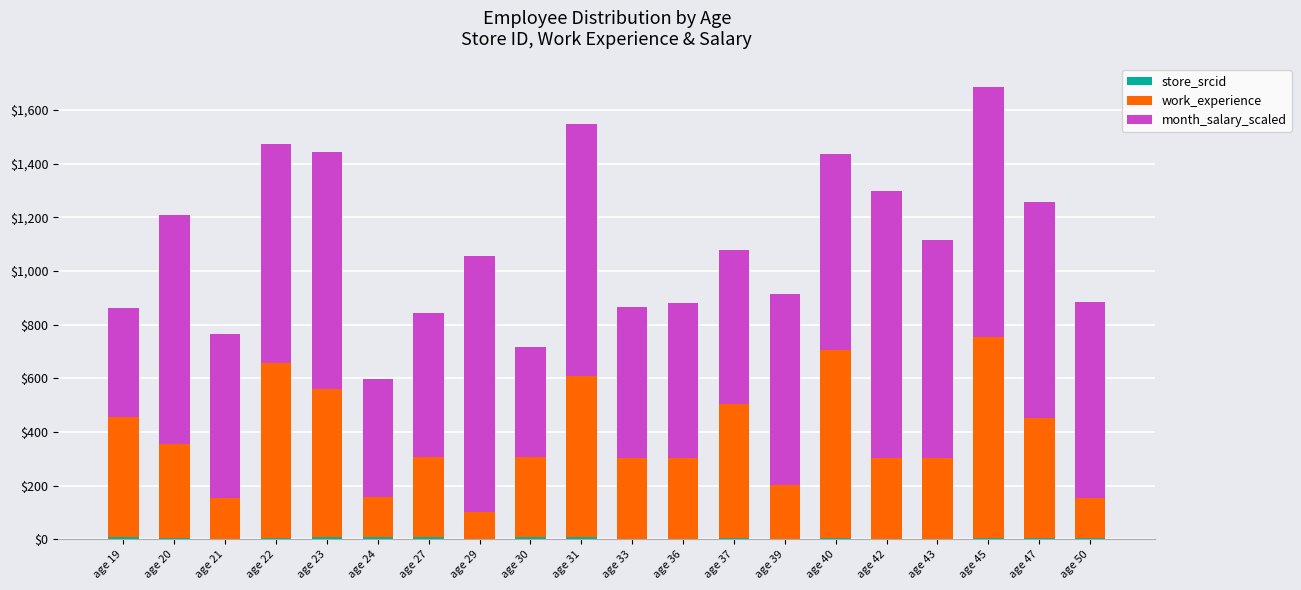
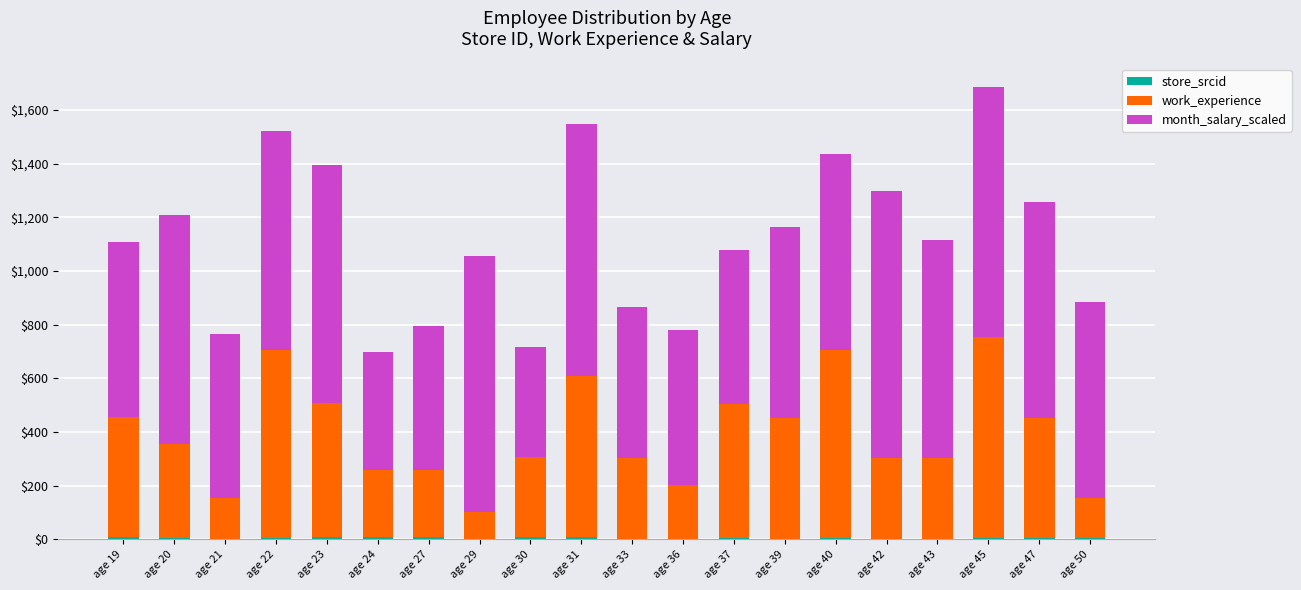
  {
    "work_experience": {
      "age 19": "$450",
      "age 20": "$350",
      "age 21": "$150",
-     "age 22": "$650",
-     "age 23": "$550",
-     "age 24": "$150",
-     "age 27": "$300",
+     "age 22": "$700",
+     "age 23": "$500",
+     "age 24": "$250",
+     "age 27": "$250",
      "age 29": "$100",
      "age 30": "$300",
      "age 31": "$600",
      "age 33": "$300",
-     "age 36": "$300",
+     "age 36": "$200",
      "age 37": "$500",
-     "age 39": "$200",
+     "age 39": "$450",
      "age 40": "$700",
      "age 42": "$300",
      "age 43": "$300",
      "age 45": "$750",
      "age 47": "$450",
      "age 50": "$150"
    },
    "month_salary_scaled": {
-     "age 19": "$410",
+     "age 19": "$650",
      "age 20": "$850",
      "age 21": "$610",
      "age 22": "$820",
      "age 23": "$890",
      "age 24": "$440",
      "age 27": "$540",
      "age 29": "$950",
      "age 30": "$410",
      "age 31": "$940",
      "age 33": "$560",
      "age 36": "$580",
      "age 37": "$570",
      "age 39": "$710",
      "age 40": "$730",
      "age 42": "$1,000",
      "age 43": "$810",
      "age 45": "$930",
      "age 47": "$810",
      "age 50": "$730"
    }
  }
